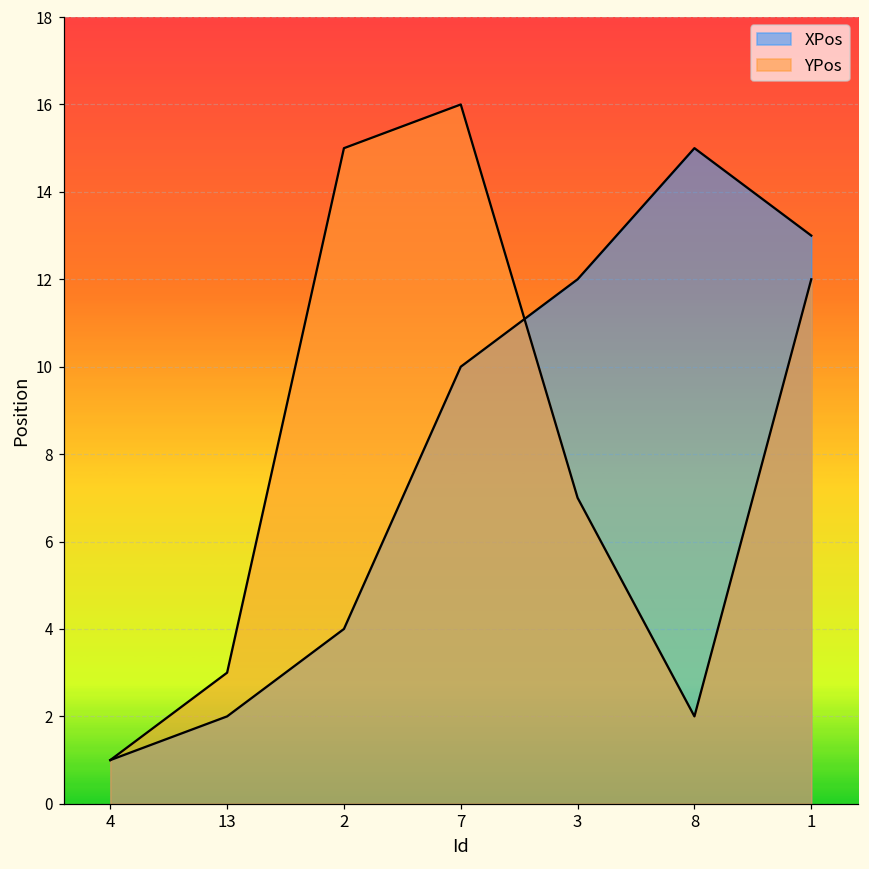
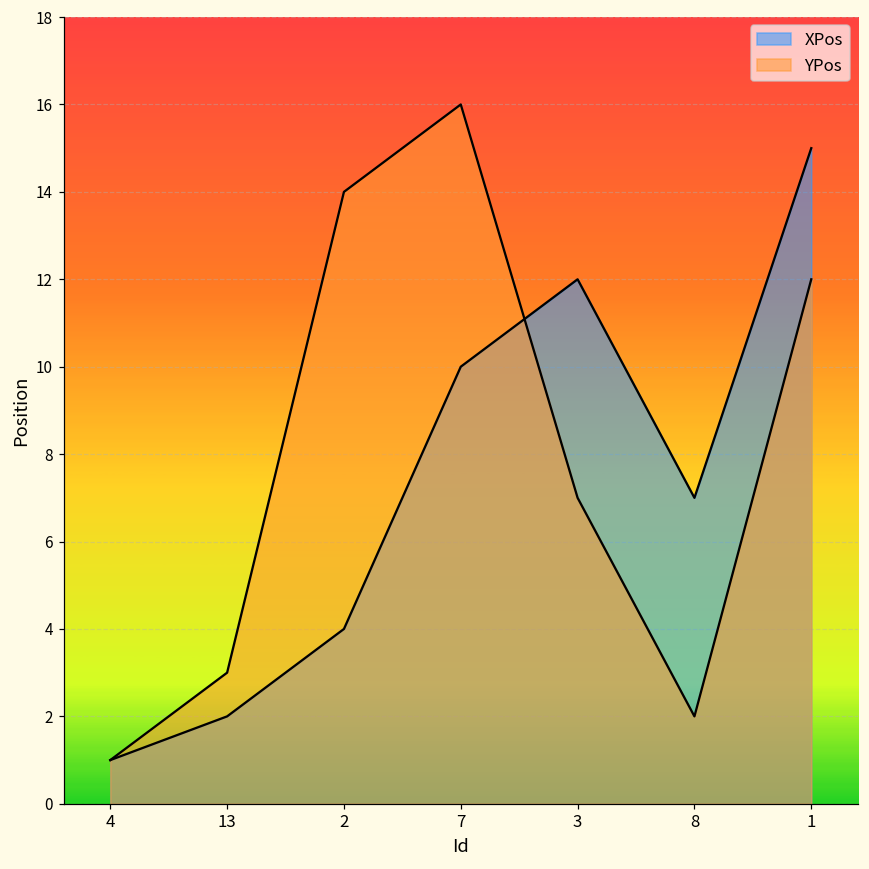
  {
    "XPos": {
      "13": 2,
      "2": 4,
      "7": 10,
      "3": 12,
-     "8": 15,
-     "1": 13
+     "8": 7,
+     "1": 15
    },
    "YPos": {
      "13": 3,
-     "2": 15,
+     "2": 14,
      "7": 16,
      "3": 7,
      "8": 2,
      "1": 12
    }
  }
